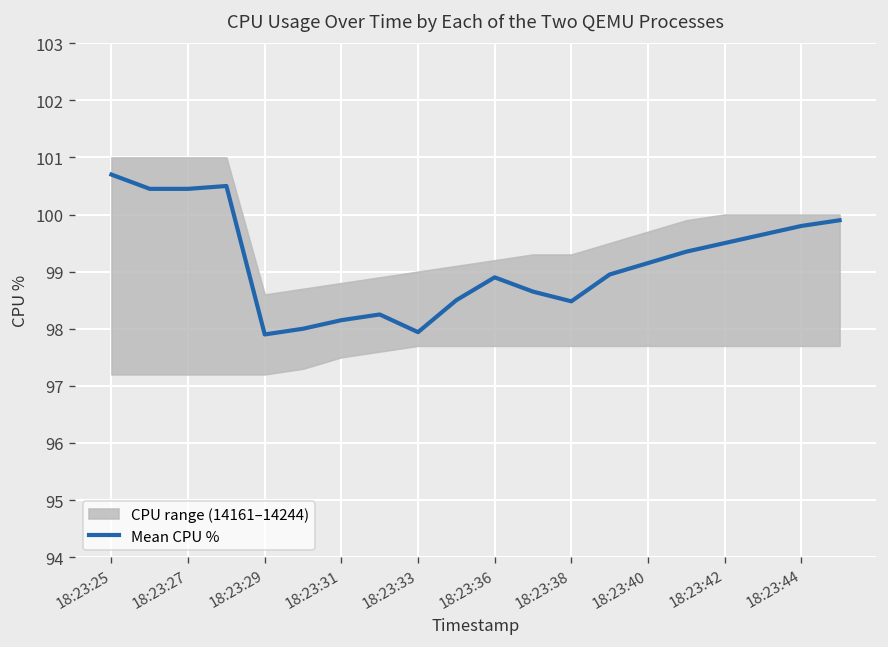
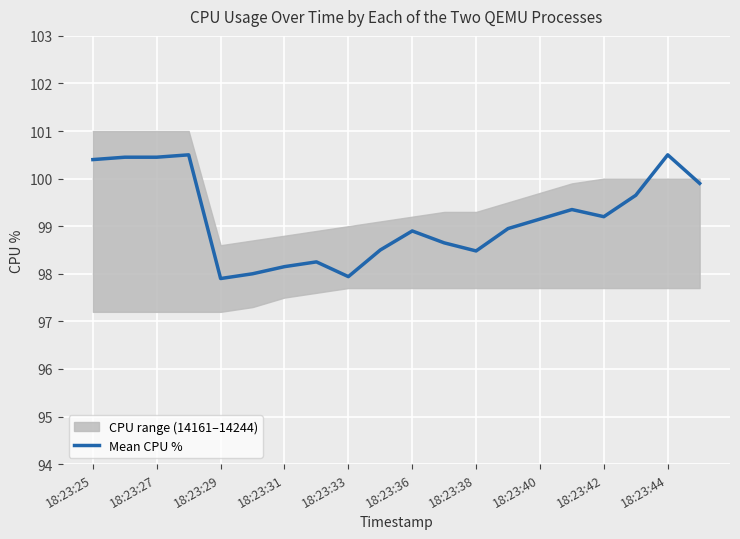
  {
    "Mean CPU %": {
-     "18:23:25": 100.7,
+     "18:23:25": 100.4,
      "18:23:27": 100.5,
      "18:23:29": 97.9,
      "18:23:31": 98.2,
      "18:23:33": 97.9,
      "18:23:36": 98.9,
      "18:23:38": 98.5,
      "18:23:40": 99.2,
-     "18:23:42": 99.5,
-     "18:23:44": 99.8
+     "18:23:42": 99.2,
+     "18:23:44": 100.5
    }
  }
